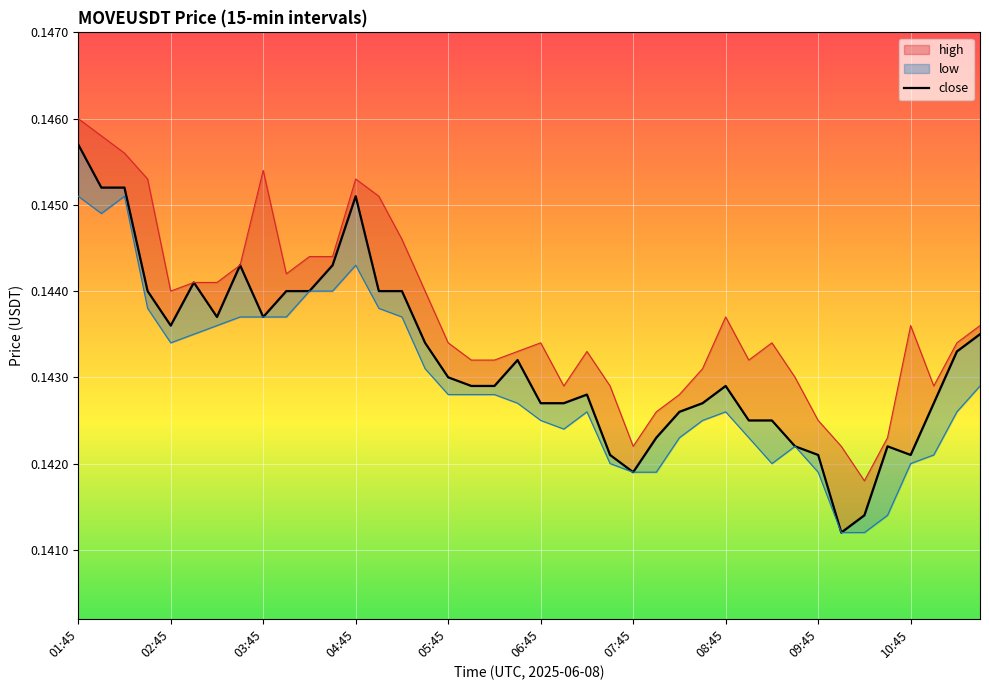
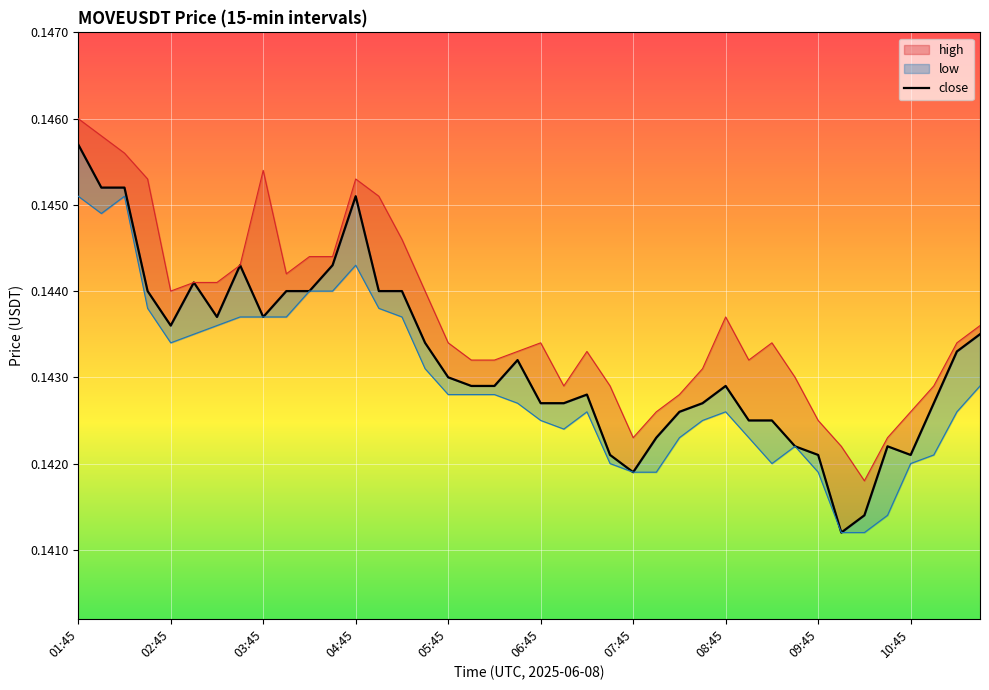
  {
    "high": {
      "01:45": 0.1460,
      "02:45": 0.1440,
      "03:45": 0.1454,
      "04:45": 0.1453,
      "05:45": 0.1434,
      "06:45": 0.1434,
-     "07:45": 0.1422,
+     "07:45": 0.1423,
      "08:45": 0.1437,
      "09:45": 0.1425,
-     "10:45": 0.1436
+     "10:45": 0.1426
    }
  }
